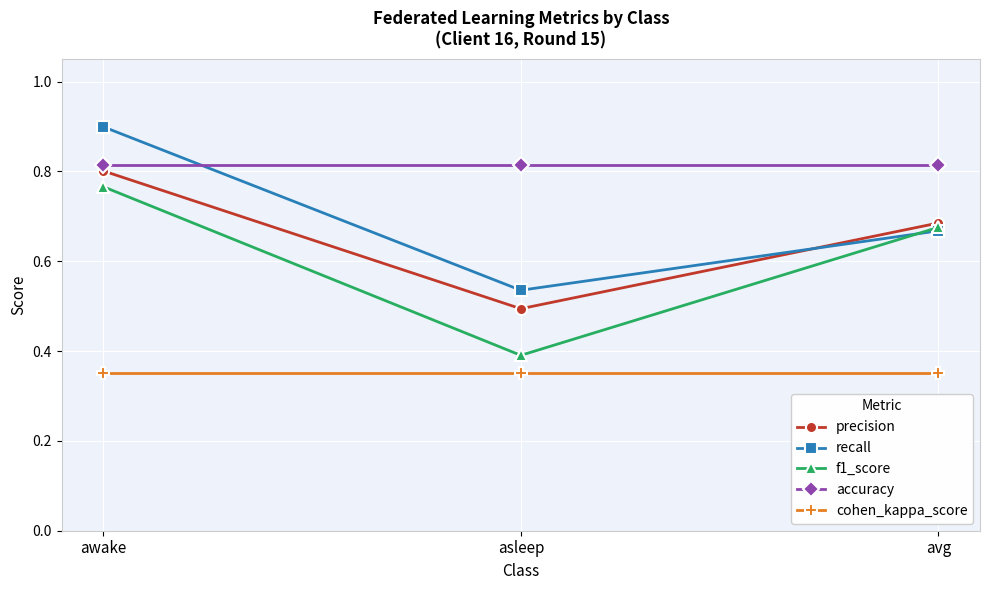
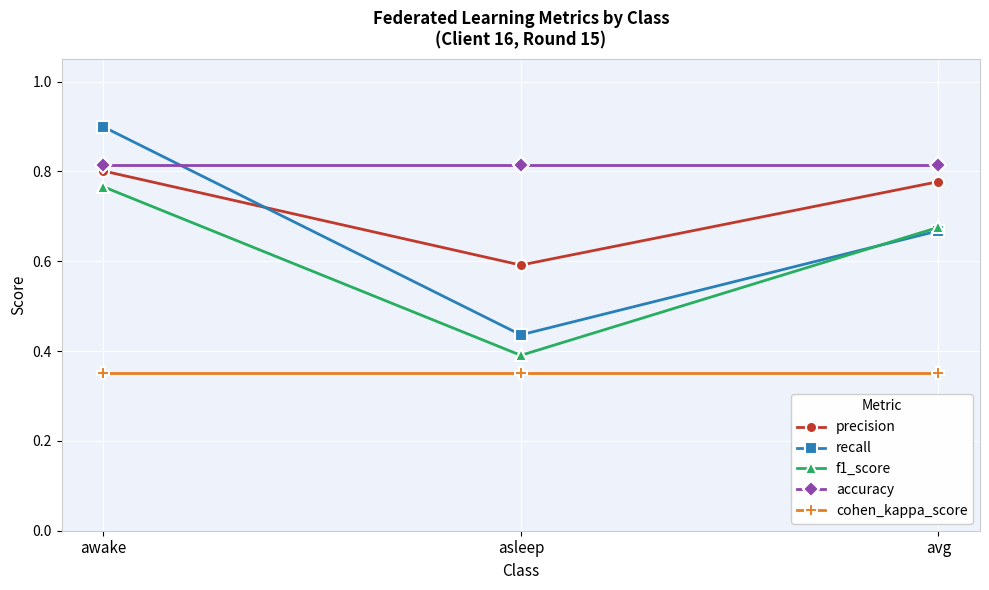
  {
    "precision": {
      "awake": 0.80,
-     "asleep": 0.49,
-     "avg": 0.69
+     "asleep": 0.59,
+     "avg": 0.78
    },
    "recall": {
      "awake": 0.90,
-     "asleep": 0.54,
+     "asleep": 0.44,
      "avg": 0.67
    },
    "f1_score": {
      "awake": 0.77,
      "asleep": 0.39,
      "avg": 0.68
    },
    "accuracy": {
      "awake": 0.81,
      "asleep": 0.81,
      "avg": 0.81
    },
    "cohen_kappa_score": {
      "awake": 0.35,
      "asleep": 0.35,
      "avg": 0.35
    }
  }
